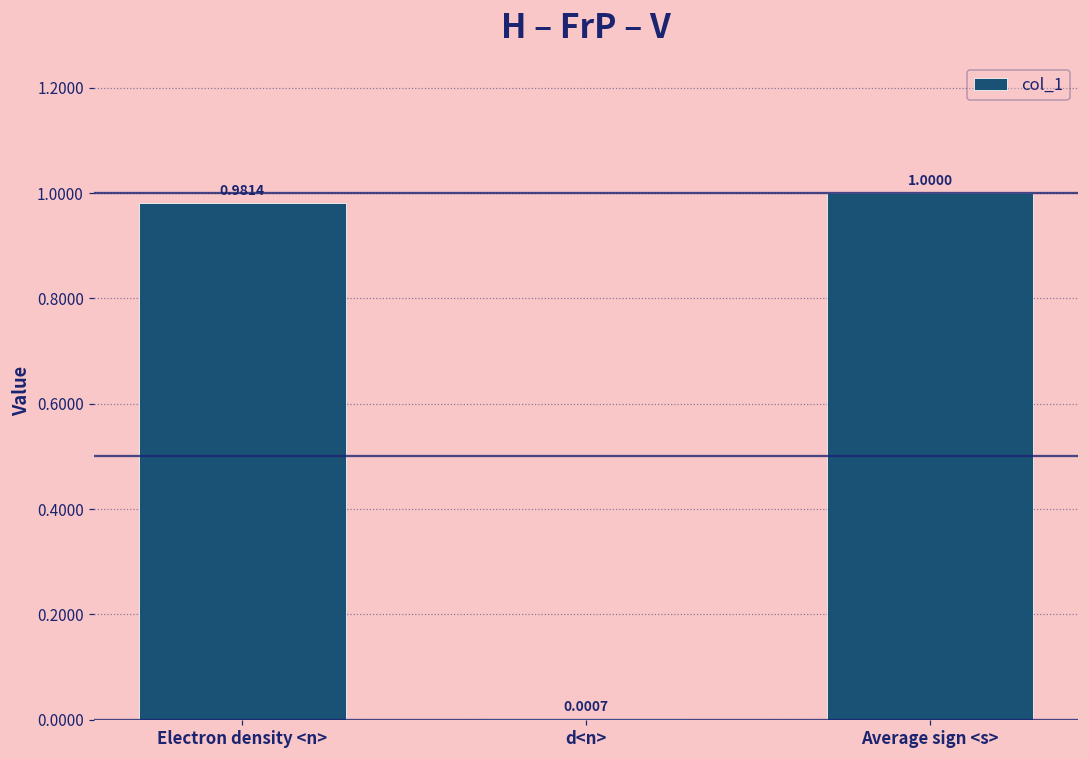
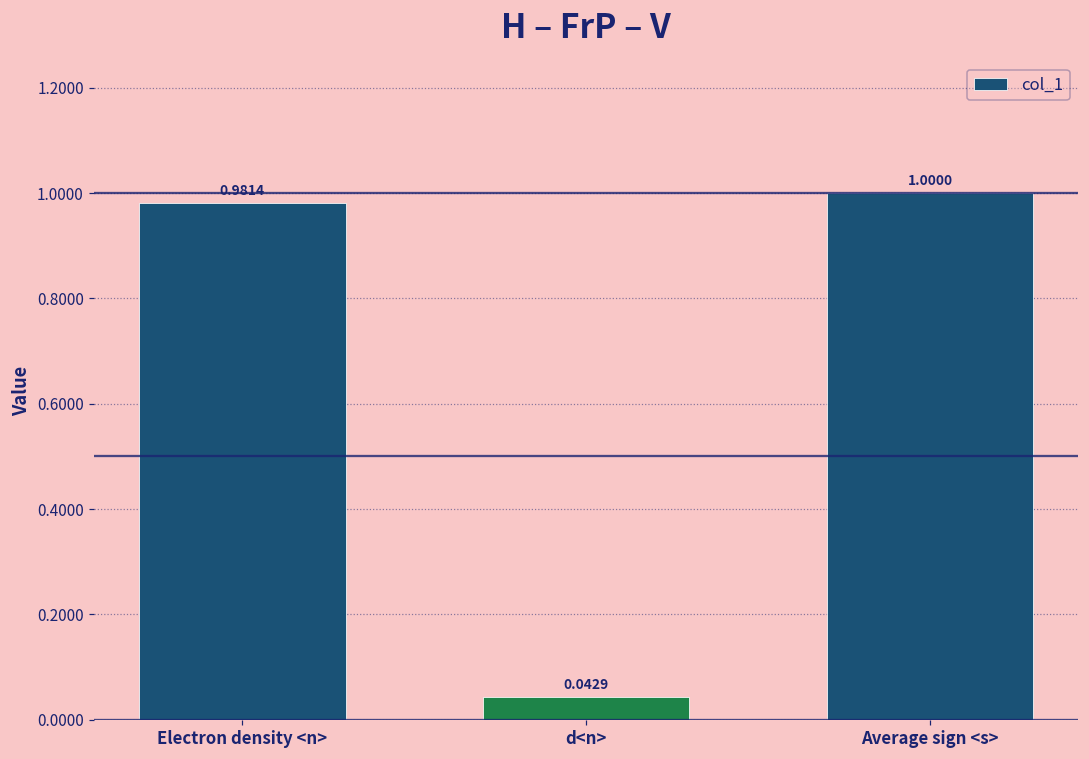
  {
    "Electron density <n>": 0.9814,
-   "d<n>": 0.0007,
+   "d<n>": 0.0429,
    "Average sign <s>": 1.0000
  }
